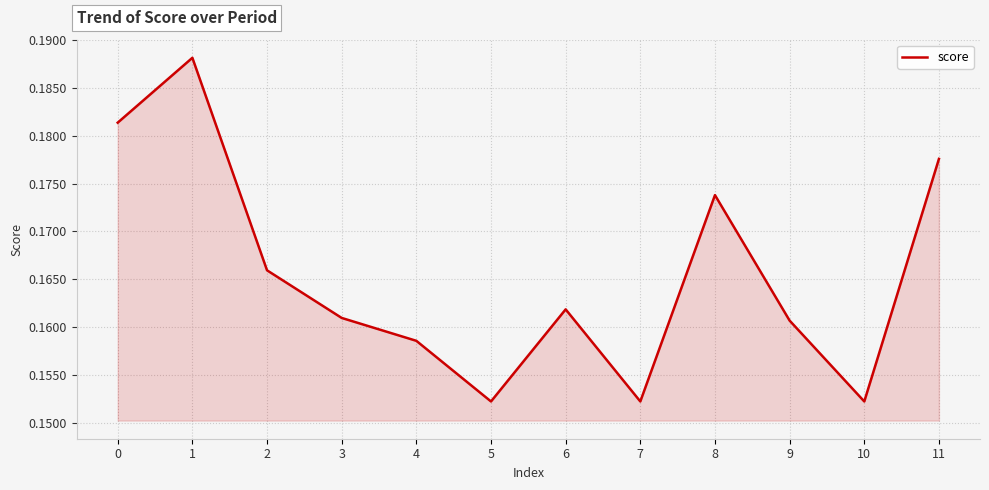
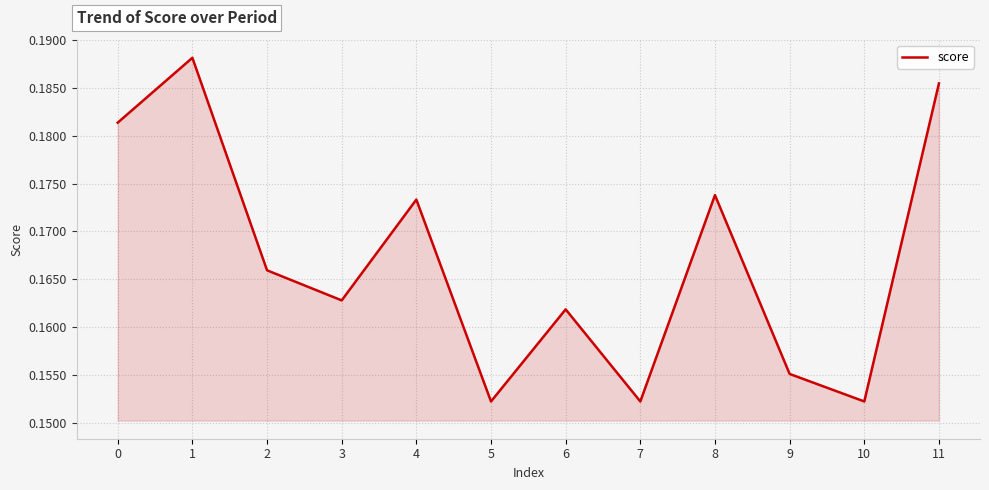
  {
    "0": 0.181,
    "1": 0.188,
    "2": 0.166,
-   "3": 0.161,
-   "4": 0.159,
+   "3": 0.163,
+   "4": 0.173,
    "5": 0.152,
    "6": 0.162,
    "7": 0.152,
    "8": 0.174,
-   "9": 0.161,
+   "9": 0.155,
    "10": 0.152,
-   "11": 0.178
+   "11": 0.185
  }
